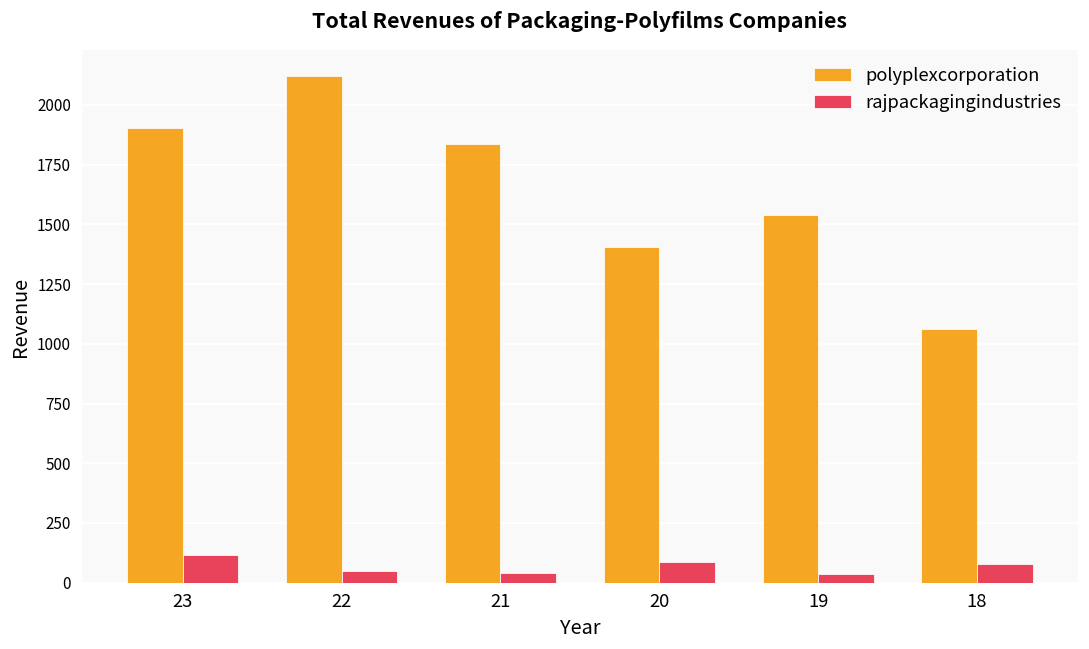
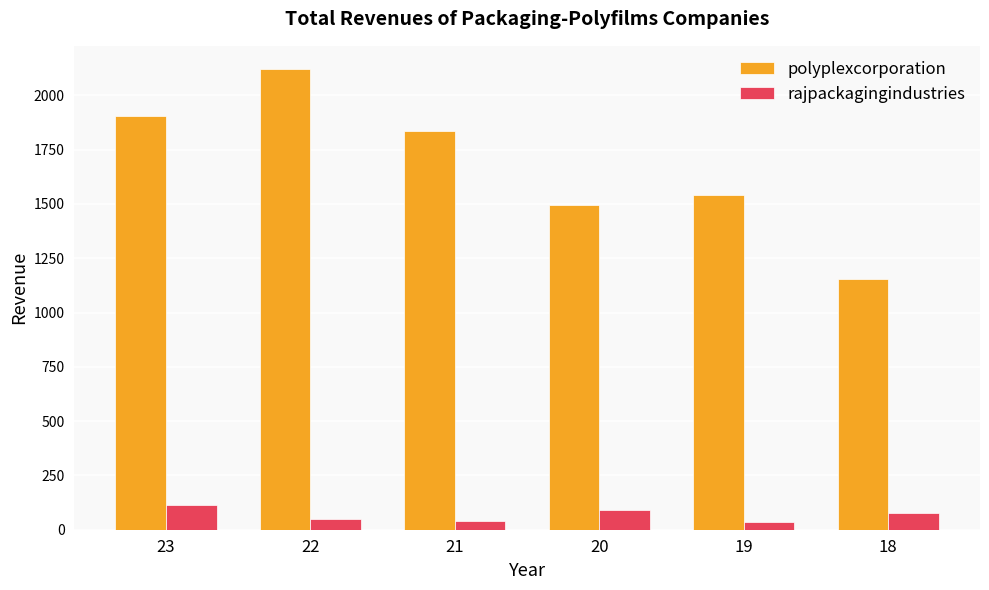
  {
    "polyplexcorporation": {
      "23": 1910,
      "22": 2120,
      "21": 1830,
-     "20": 1410,
+     "20": 1490,
      "19": 1540,
-     "18": 1060
+     "18": 1150
    },
    "rajpackagingindustries": {
      "23": 110,
      "22": 50,
      "21": 40,
      "20": 90,
      "19": 30,
      "18": 80
    }
  }
